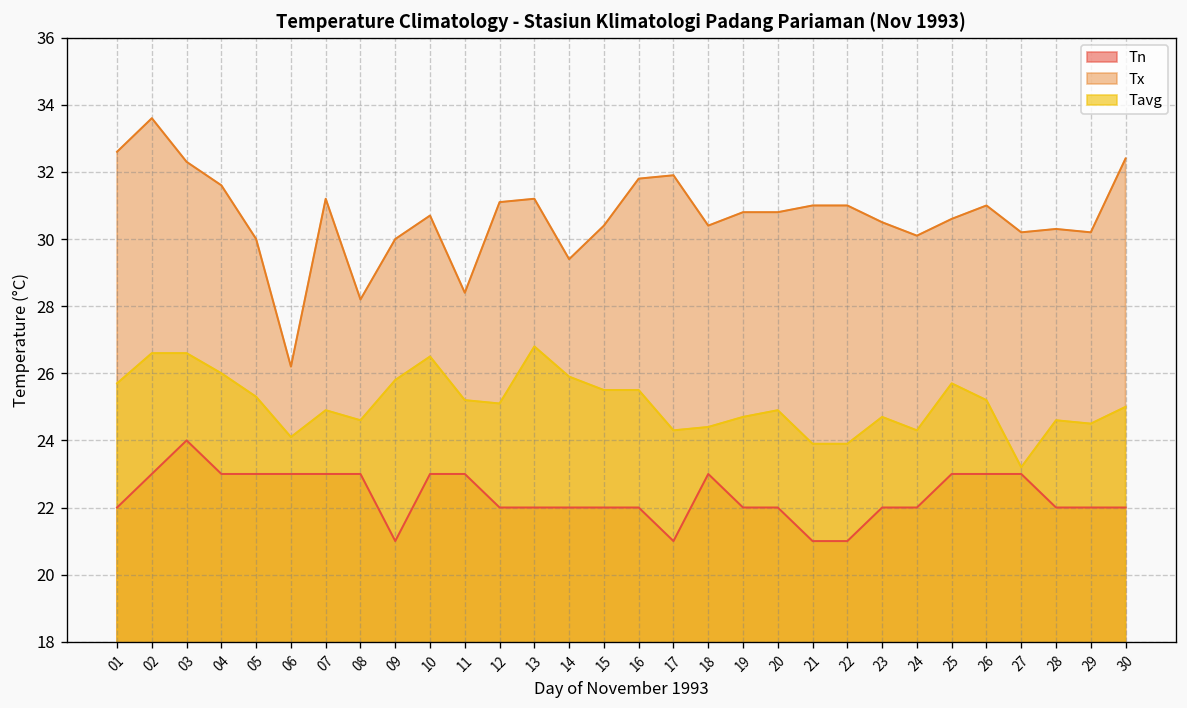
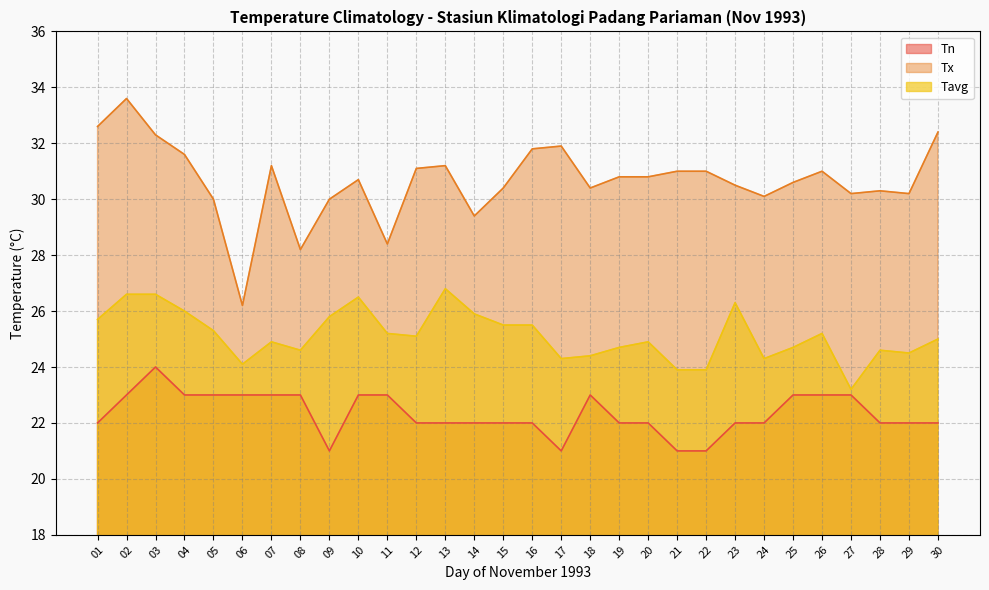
  {
    "Tavg": {
      "01": 25.7,
      "02": 26.6,
      "03": 26.6,
      "04": 26.0,
      "05": 25.3,
      "06": 24.1,
      "07": 24.9,
      "08": 24.6,
      "09": 25.8,
      "10": 26.5,
      "11": 25.2,
      "12": 25.1,
      "13": 26.8,
      "14": 25.9,
      "15": 25.5,
      "16": 25.5,
      "17": 24.3,
      "18": 24.4,
      "19": 24.7,
      "20": 24.9,
      "21": 23.9,
      "22": 23.9,
-     "23": 24.7,
+     "23": 26.3,
      "24": 24.3,
-     "25": 25.7,
+     "25": 24.7,
      "26": 25.2,
      "27": 23.2,
      "28": 24.6,
      "29": 24.5,
      "30": 25.0
    }
  }
